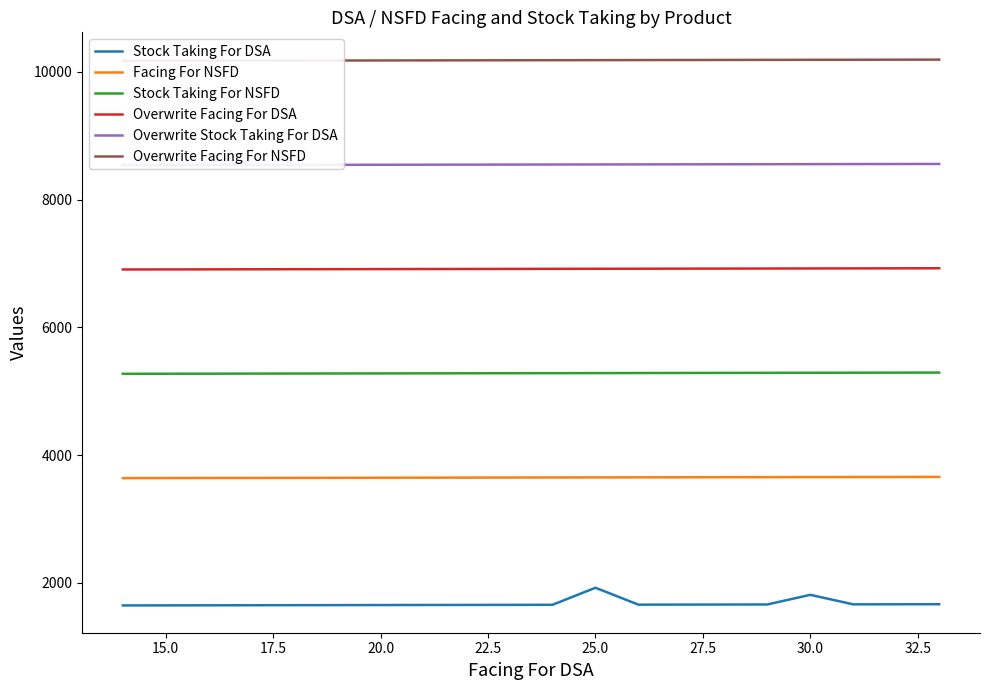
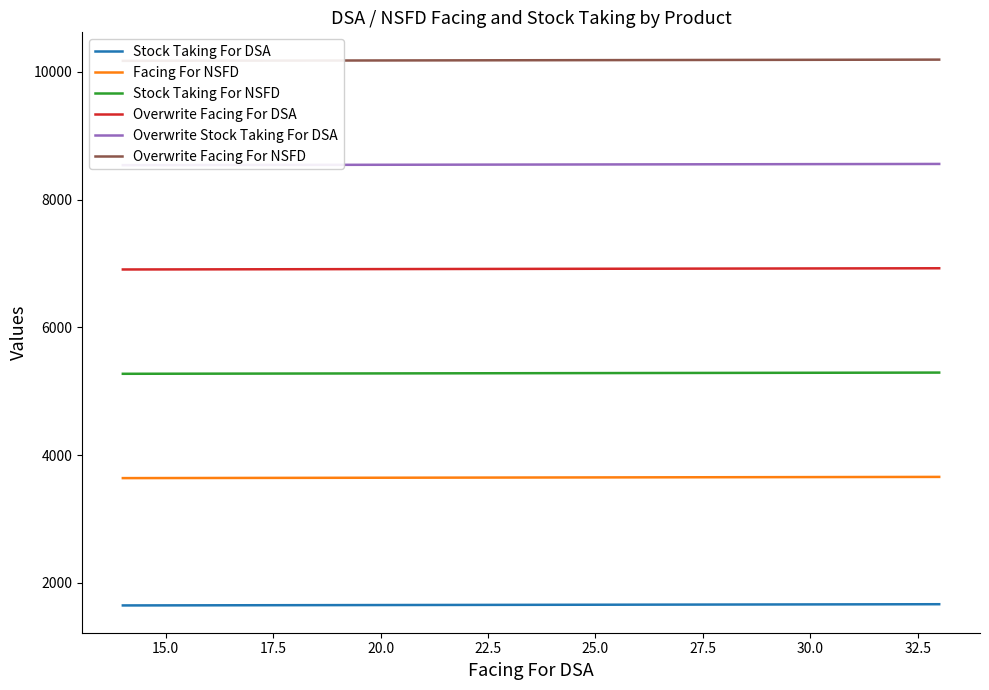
  {
    "Stock Taking For DSA": {
      "15.0": 1600,
      "20.0": 1700,
-     "25.0": 1900,
-     "30.0": 1800
+     "25.0": 1700,
+     "30.0": 1700
    },
    "Facing For NSFD": {
      "15.0": 3600,
      "20.0": 3600,
      "25.0": 3700,
      "30.0": 3700
    },
    "Stock Taking For NSFD": {
      "15.0": 5300,
      "20.0": 5300,
      "25.0": 5300,
      "30.0": 5300
    },
    "Overwrite Facing For DSA": {
      "15.0": 6900,
      "20.0": 6900,
      "25.0": 6900,
      "30.0": 6900
    },
    "Overwrite Stock Taking For DSA": {
      "20.0": 8500,
      "25.0": 8600,
      "30.0": 8600
    },
    "Overwrite Facing For NSFD": {
      "20.0": 10200,
      "25.0": 10200,
      "30.0": 10200
    }
  }
